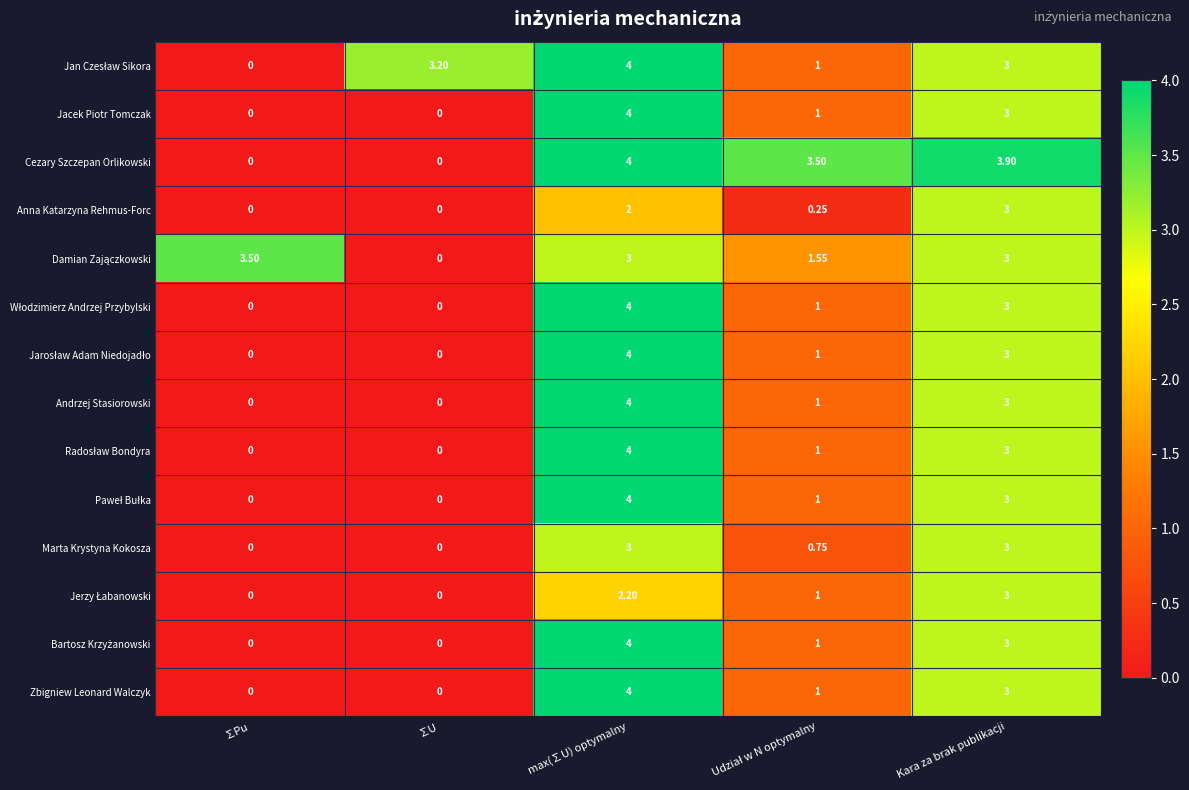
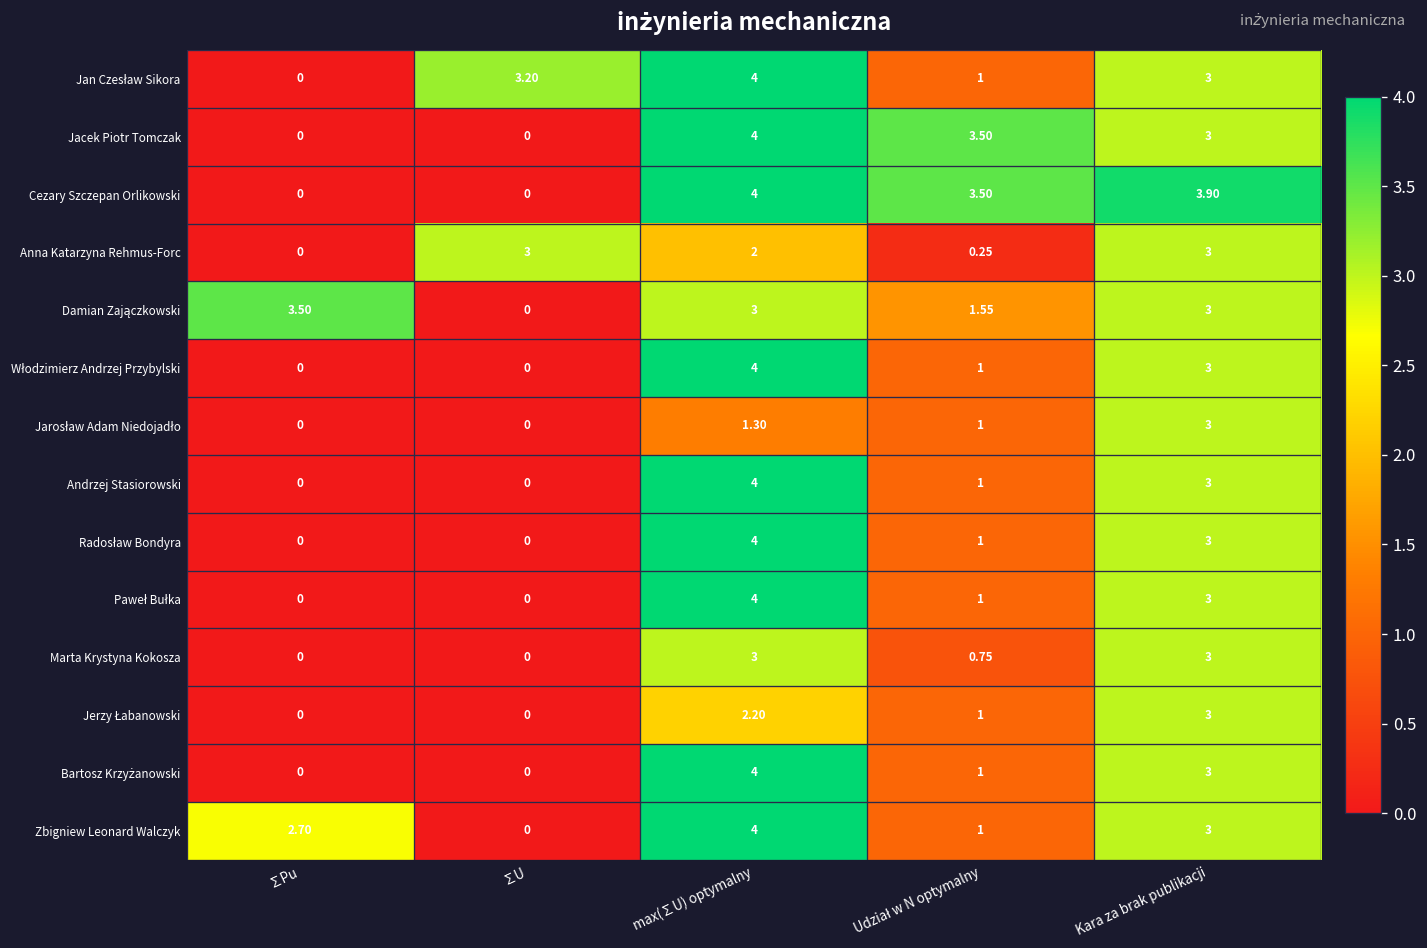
  {
    "Jan Czesław Sikora": {
      "∑Pu": 0,
      "∑U": 3.20,
      "max(∑U) optymalny": 4,
      "Udział w N optymalny": 1,
      "Kara za brak publikacji": 3
    },
    "Jacek Piotr Tomczak": {
      "∑Pu": 0,
      "∑U": 0,
      "max(∑U) optymalny": 4,
-     "Udział w N optymalny": 1,
+     "Udział w N optymalny": 3.50,
      "Kara za brak publikacji": 3
    },
    "Cezary Szczepan Orlikowski": {
      "∑Pu": 0,
      "∑U": 0,
      "max(∑U) optymalny": 4,
      "Udział w N optymalny": 3.50,
      "Kara za brak publikacji": 3.90
    },
    "Anna Katarzyna Rehmus-Forc": {
      "∑Pu": 0,
-     "∑U": 0,
+     "∑U": 3,
      "max(∑U) optymalny": 2,
      "Udział w N optymalny": 0.25,
      "Kara za brak publikacji": 3
    },
    "Damian Zajączkowski": {
      "∑Pu": 3.50,
      "∑U": 0,
      "max(∑U) optymalny": 3,
      "Udział w N optymalny": 1.55,
      "Kara za brak publikacji": 3
    },
    "Włodzimierz Andrzej Przybylski": {
      "∑Pu": 0,
      "∑U": 0,
      "max(∑U) optymalny": 4,
      "Udział w N optymalny": 1,
      "Kara za brak publikacji": 3
    },
    "Jarosław Adam Niedojadło": {
      "∑Pu": 0,
      "∑U": 0,
-     "max(∑U) optymalny": 4,
+     "max(∑U) optymalny": 1.30,
      "Udział w N optymalny": 1,
      "Kara za brak publikacji": 3
    },
    "Andrzej Stasiorowski": {
      "∑Pu": 0,
      "∑U": 0,
      "max(∑U) optymalny": 4,
      "Udział w N optymalny": 1,
      "Kara za brak publikacji": 3
    },
    "Radosław Bondyra": {
      "∑Pu": 0,
      "∑U": 0,
      "max(∑U) optymalny": 4,
      "Udział w N optymalny": 1,
      "Kara za brak publikacji": 3
    },
    "Paweł Bułka": {
      "∑Pu": 0,
      "∑U": 0,
      "max(∑U) optymalny": 4,
      "Udział w N optymalny": 1,
      "Kara za brak publikacji": 3
    },
    "Marta Krystyna Kokosza": {
      "∑Pu": 0,
      "∑U": 0,
      "max(∑U) optymalny": 3,
      "Udział w N optymalny": 0.75,
      "Kara za brak publikacji": 3
    },
    "Jerzy Łabanowski": {
      "∑Pu": 0,
      "∑U": 0,
      "max(∑U) optymalny": 2.20,
      "Udział w N optymalny": 1,
      "Kara za brak publikacji": 3
    },
    "Bartosz Krzyżanowski": {
      "∑Pu": 0,
      "∑U": 0,
      "max(∑U) optymalny": 4,
      "Udział w N optymalny": 1,
      "Kara za brak publikacji": 3
    },
    "Zbigniew Leonard Walczyk": {
-     "∑Pu": 0,
+     "∑Pu": 2.70,
      "∑U": 0,
      "max(∑U) optymalny": 4,
      "Udział w N optymalny": 1,
      "Kara za brak publikacji": 3
    }
  }
